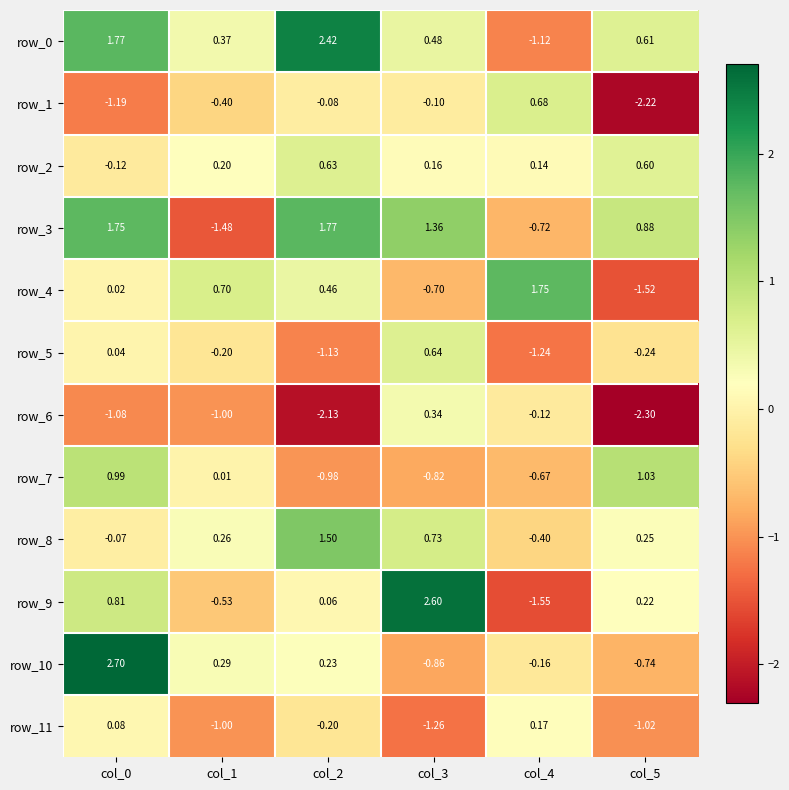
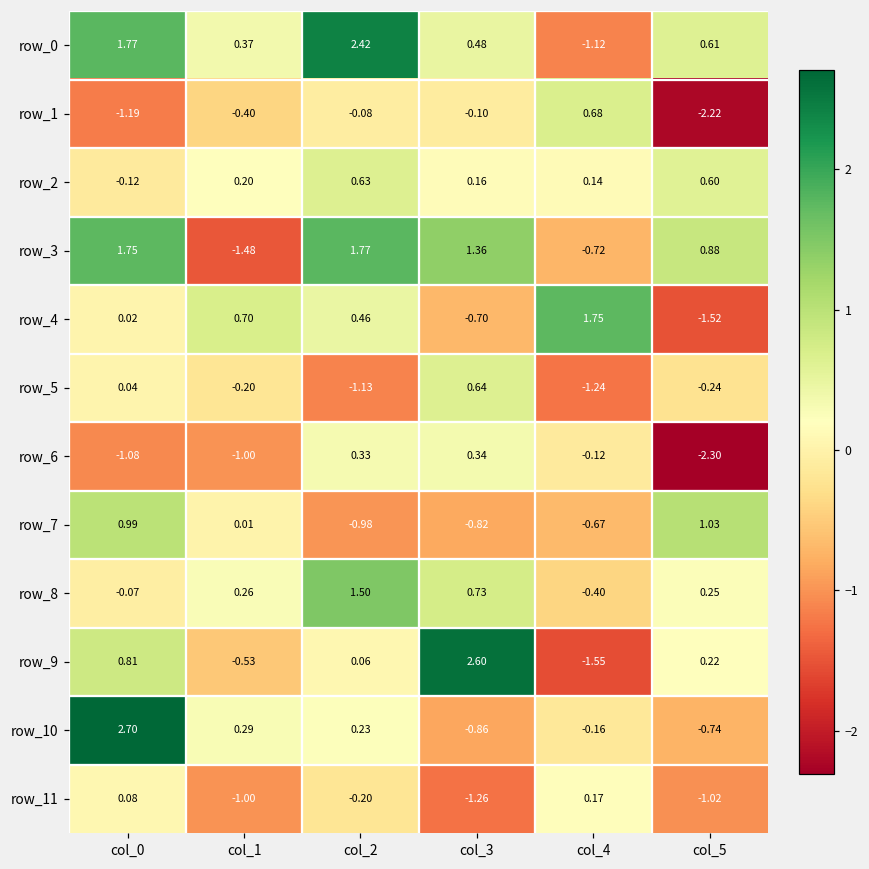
  {
    "row_0": {
      "col_0": 1.77,
      "col_1": 0.37,
      "col_2": 2.42,
      "col_3": 0.48,
      "col_4": -1.12,
      "col_5": 0.61
    },
    "row_1": {
      "col_0": -1.19,
      "col_1": -0.40,
      "col_2": -0.08,
      "col_3": -0.10,
      "col_4": 0.68,
      "col_5": -2.22
    },
    "row_2": {
      "col_0": -0.12,
      "col_1": 0.20,
      "col_2": 0.63,
      "col_3": 0.16,
      "col_4": 0.14,
      "col_5": 0.60
    },
    "row_3": {
      "col_0": 1.75,
      "col_1": -1.48,
      "col_2": 1.77,
      "col_3": 1.36,
      "col_4": -0.72,
      "col_5": 0.88
    },
    "row_4": {
      "col_0": 0.02,
      "col_1": 0.70,
      "col_2": 0.46,
      "col_3": -0.70,
      "col_4": 1.75,
      "col_5": -1.52
    },
    "row_5": {
      "col_0": 0.04,
      "col_1": -0.20,
      "col_2": -1.13,
      "col_3": 0.64,
      "col_4": -1.24,
      "col_5": -0.24
    },
    "row_6": {
      "col_0": -1.08,
      "col_1": -1.00,
-     "col_2": -2.13,
+     "col_2": 0.33,
      "col_3": 0.34,
      "col_4": -0.12,
      "col_5": -2.30
    },
    "row_7": {
      "col_0": 0.99,
      "col_1": 0.01,
      "col_2": -0.98,
      "col_3": -0.82,
      "col_4": -0.67,
      "col_5": 1.03
    },
    "row_8": {
      "col_0": -0.07,
      "col_1": 0.26,
      "col_2": 1.50,
      "col_3": 0.73,
      "col_4": -0.40,
      "col_5": 0.25
    },
    "row_9": {
      "col_0": 0.81,
      "col_1": -0.53,
      "col_2": 0.06,
      "col_3": 2.60,
      "col_4": -1.55,
      "col_5": 0.22
    },
    "row_10": {
      "col_0": 2.70,
      "col_1": 0.29,
      "col_2": 0.23,
      "col_3": -0.86,
      "col_4": -0.16,
      "col_5": -0.74
    },
    "row_11": {
      "col_0": 0.08,
      "col_1": -1.00,
      "col_2": -0.20,
      "col_3": -1.26,
      "col_4": 0.17,
      "col_5": -1.02
    }
  }
